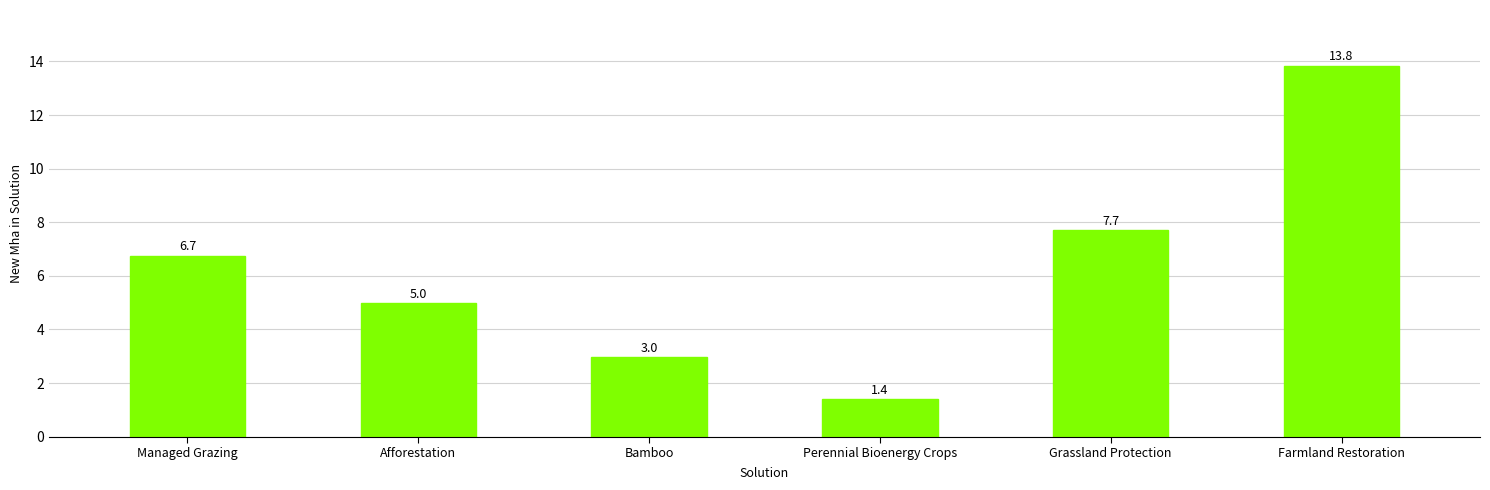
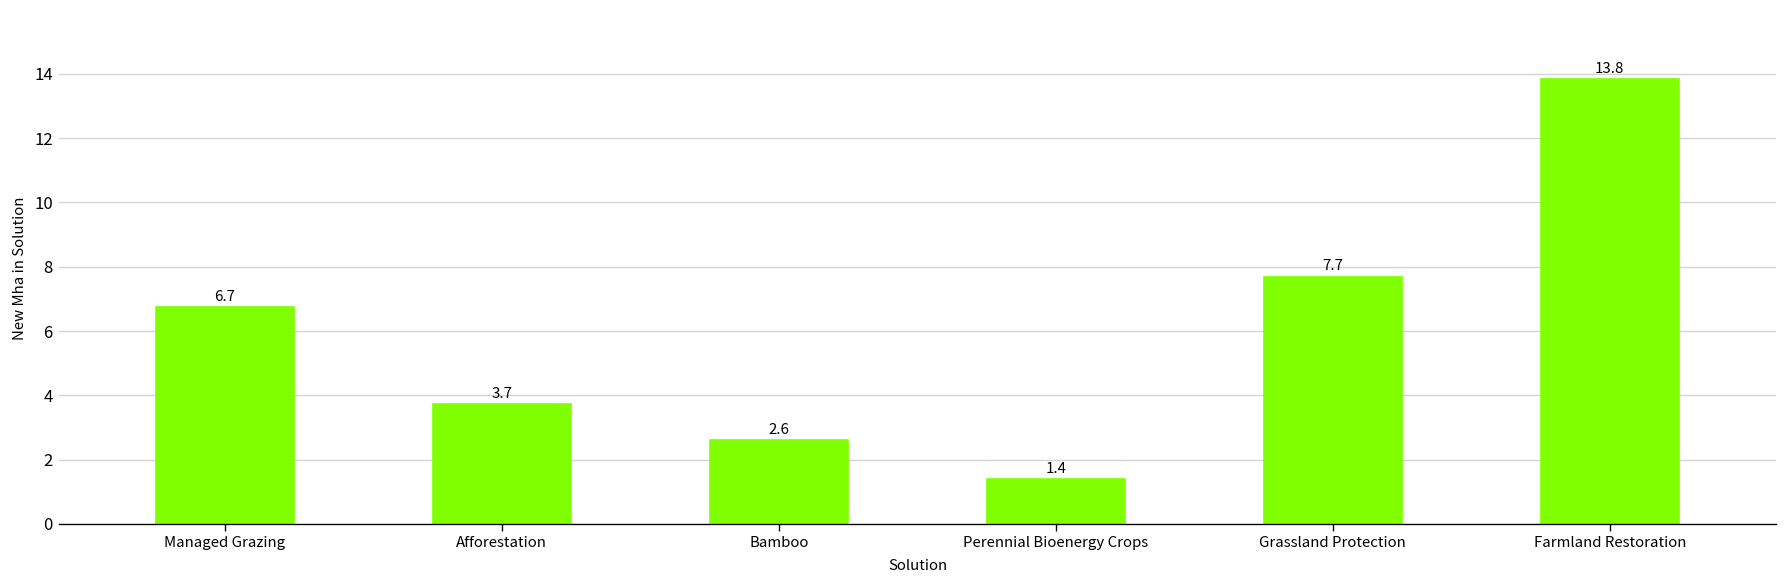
  {
    "Managed Grazing": 6.7,
-   "Afforestation": 5.0,
-   "Bamboo": 3.0,
+   "Afforestation": 3.7,
+   "Bamboo": 2.6,
    "Perennial Bioenergy Crops": 1.4,
    "Grassland Protection": 7.7,
    "Farmland Restoration": 13.8
  }
